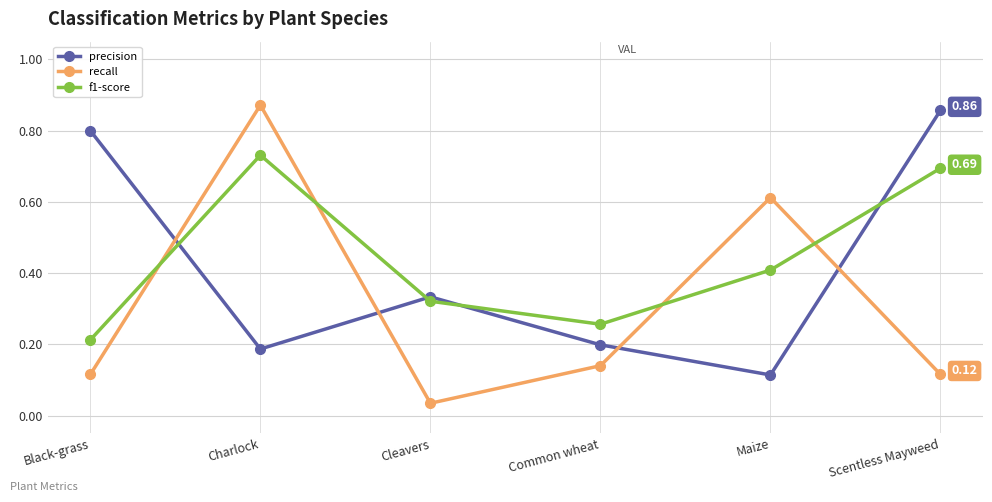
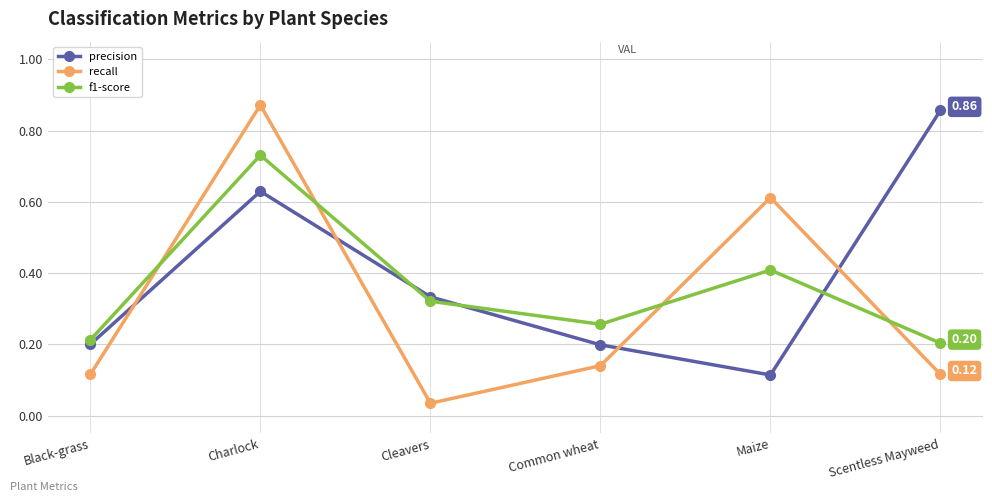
  {
    "precision": {
-     "Black-grass": 0.8,
-     "Charlock": 0.19,
+     "Black-grass": 0.2,
+     "Charlock": 0.63,
      "Cleavers": 0.33,
      "Common wheat": 0.20,
      "Maize": 0.11
    },
    "recall": {
      "Black-grass": 0.12,
      "Charlock": 0.87,
      "Cleavers": 0.03,
      "Common wheat": 0.14,
      "Maize": 0.61
    },
    "f1-score": {
-     "Scentless Mayweed": 0.69
+     "Scentless Mayweed": 0.20
    }
  }
